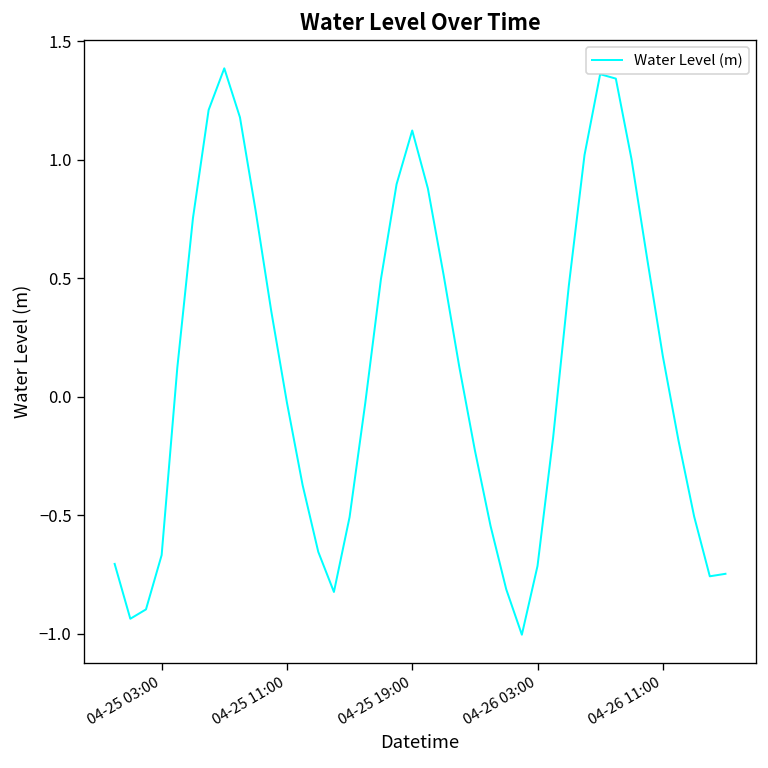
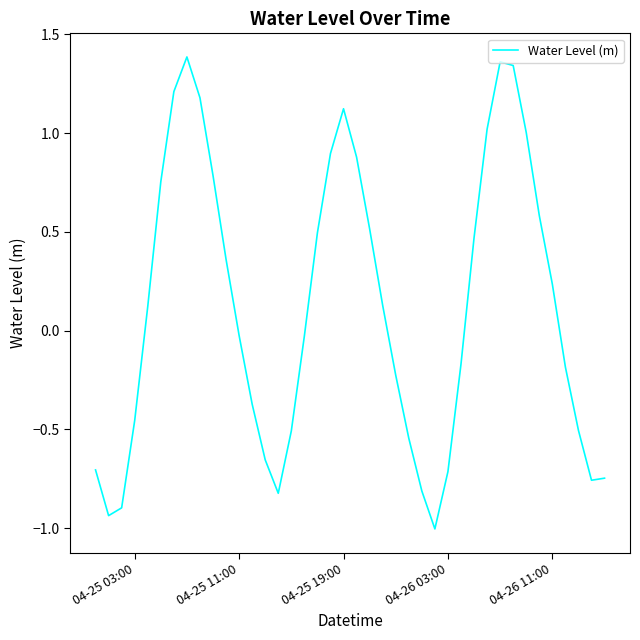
  {
-   "04-25 03:00": -0.67,
+   "04-25 03:00": -0.46,
    "04-25 11:00": -0.03,
    "04-25 19:00": 1.12,
    "04-26 03:00": -0.71,
-   "04-26 11:00": 0.17
+   "04-26 11:00": 0.23
  }
